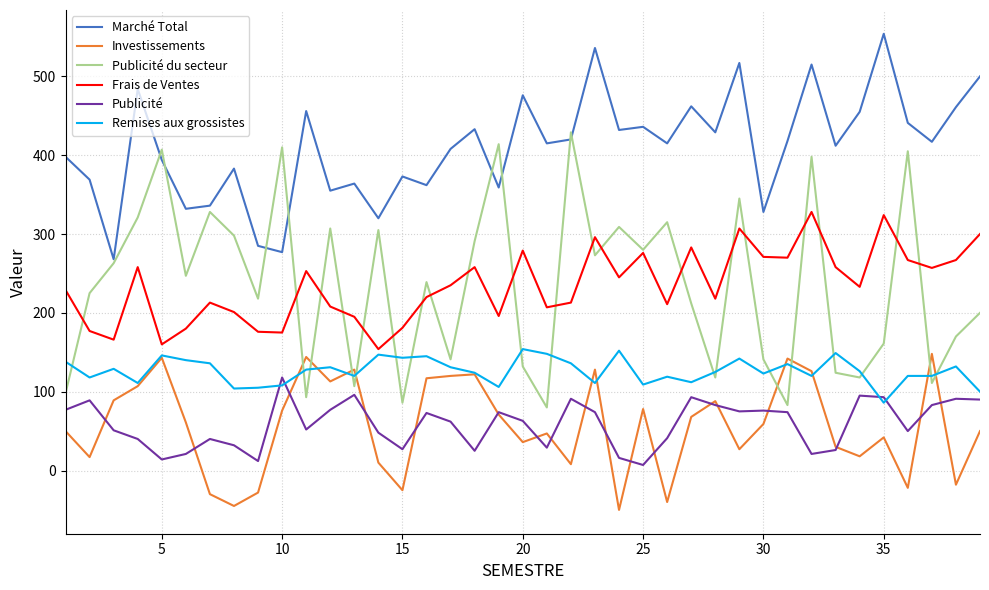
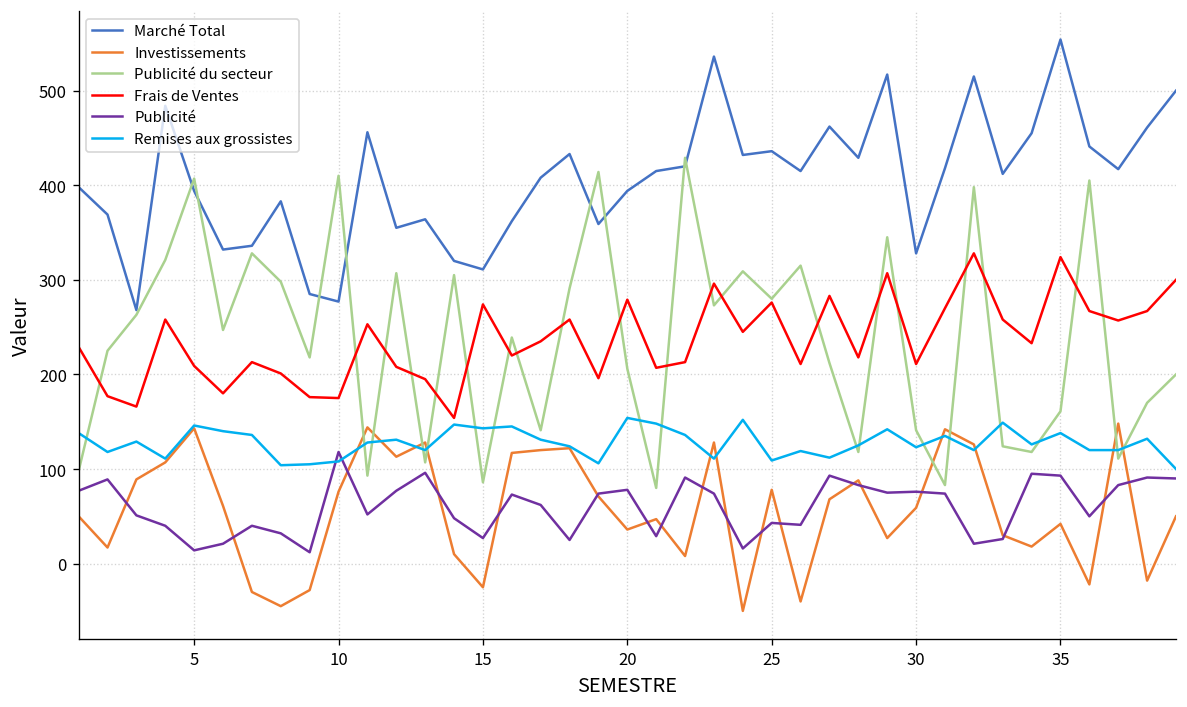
  {
    "Marché Total": {
      "5": 390,
      "10": 280,
-     "15": 370,
-     "20": 480,
+     "15": 310,
+     "20": 390,
      "25": 440,
      "30": 330,
      "35": 550
    },
    "Investissements": {
      "10": 80,
      "15": -30,
      "20": 40,
      "25": 80,
      "30": 60,
      "35": 40
    },
    "Publicité du secteur": {
      "5": 410,
      "10": 410,
      "15": 90,
-     "20": 130,
+     "20": 210,
      "25": 280,
      "30": 140,
      "35": 160
    },
    "Frais de Ventes": {
-     "5": 160,
+     "5": 210,
      "10": 180,
-     "15": 180,
+     "15": 270,
      "20": 280,
      "25": 280,
-     "30": 270,
+     "30": 210,
      "35": 320
    },
    "Publicité": {
      "5": 10,
      "10": 120,
      "15": 30,
-     "20": 60,
-     "25": 10,
+     "20": 80,
+     "25": 40,
      "30": 80,
      "35": 90
    },
    "Remises aux grossistes": {
      "10": 110,
      "15": 140,
      "20": 150,
      "25": 110,
      "30": 120,
-     "35": 90
+     "35": 140
    }
  }
